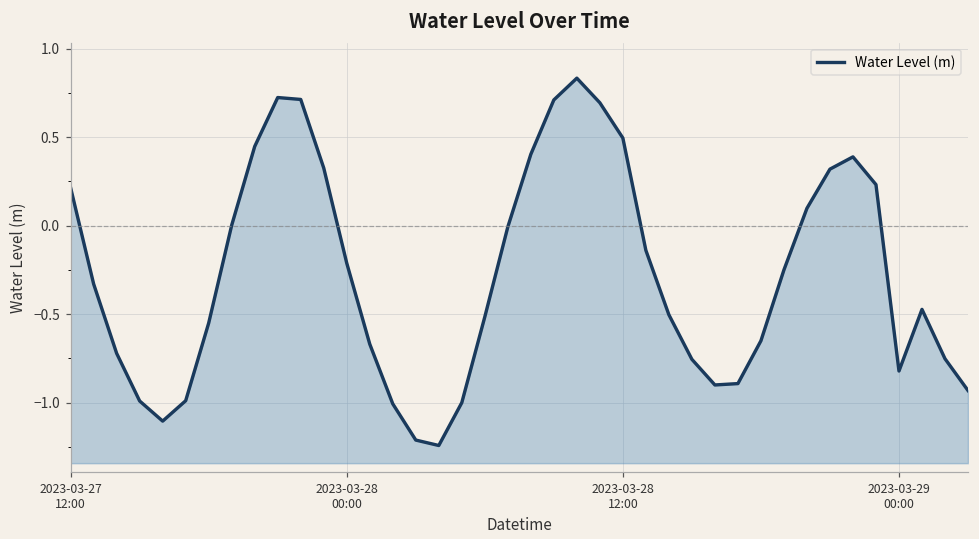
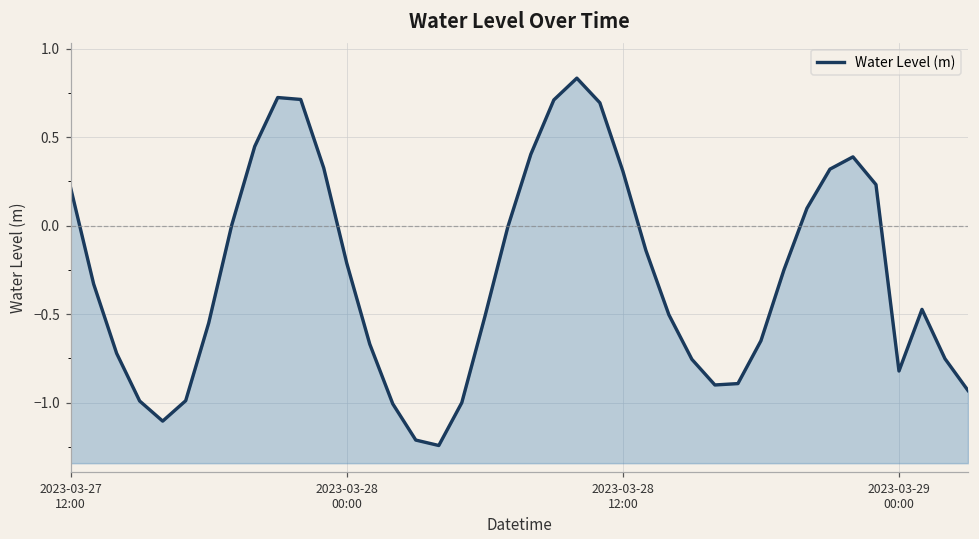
  {
    "2023-03-27 12:00": 0.21,
    "2023-03-28 00:00": -0.21,
-   "2023-03-28 12:00": 0.50,
+   "2023-03-28 12:00": 0.31,
    "2023-03-29 00:00": -0.82
  }
